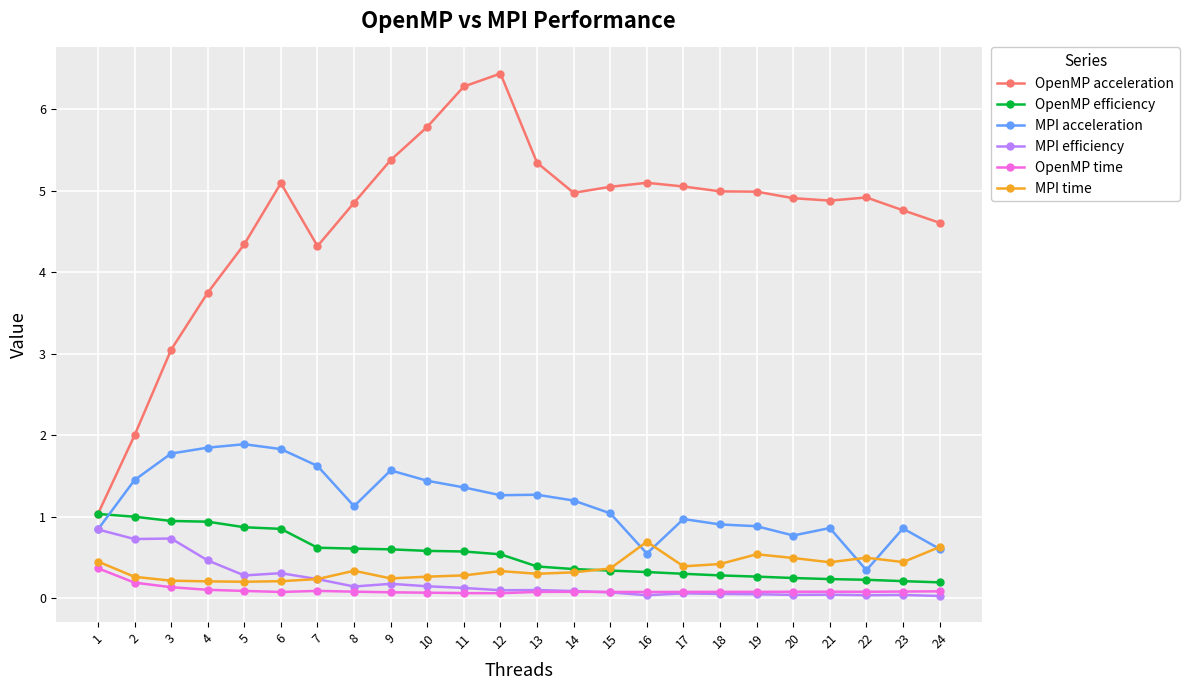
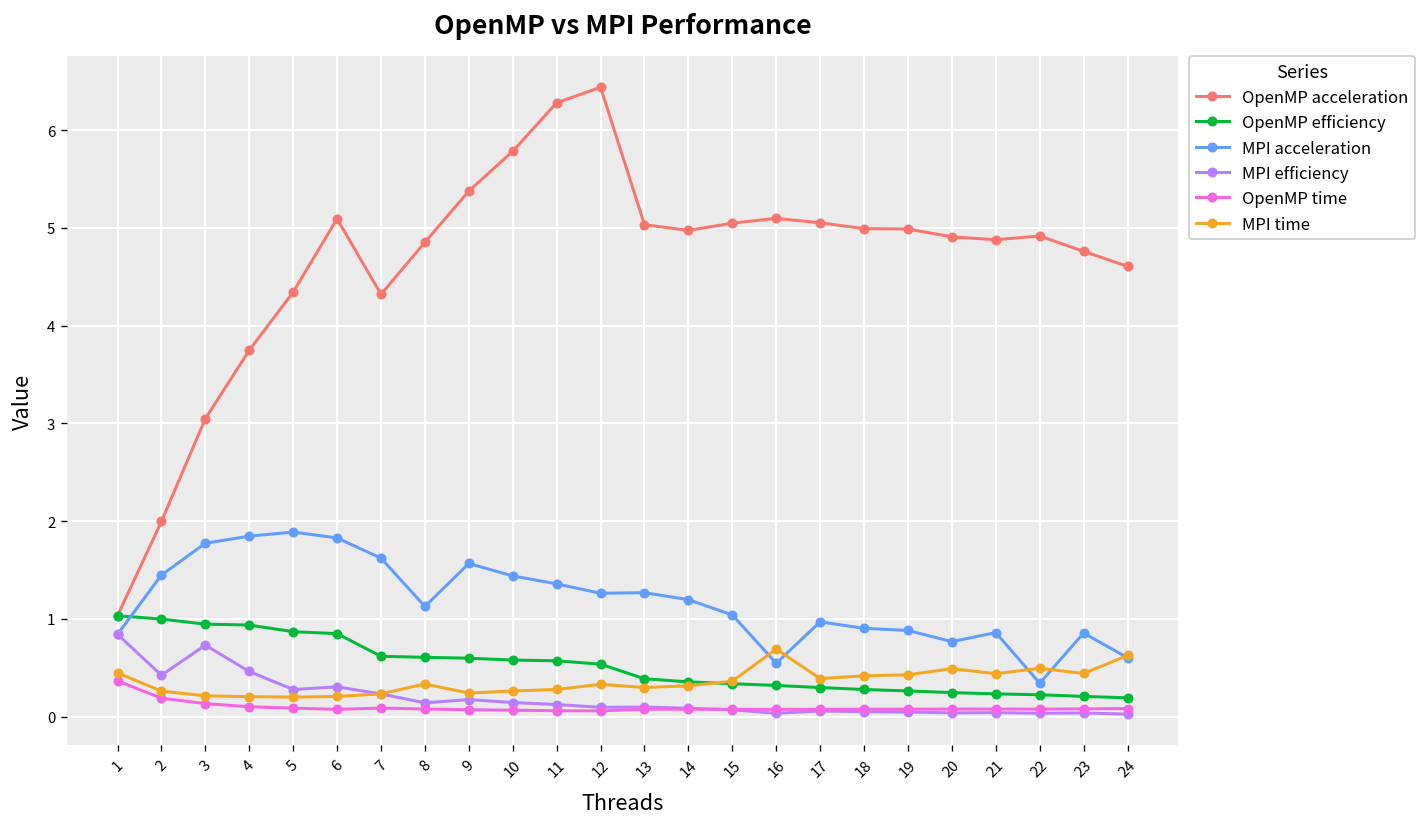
  {
    "OpenMP acceleration": {
      "2": 2.0,
      "3": 3.0,
      "4": 3.7,
      "5": 4.3,
      "6": 5.1,
      "7": 4.3,
      "8": 4.9,
      "9": 5.4,
      "10": 5.8,
      "11": 6.3,
      "12": 6.4,
-     "13": 5.3,
+     "13": 5.0,
      "14": 5.0,
      "15": 5.0,
      "16": 5.1,
      "17": 5.1,
      "18": 5.0,
      "19": 5.0,
      "20": 4.9,
      "21": 4.9,
      "22": 4.9,
      "23": 4.8,
      "24": 4.6
    },
    "OpenMP efficiency": {
      "2": 1.0,
      "3": 0.9,
      "4": 0.9,
      "5": 0.9,
      "6": 0.8,
      "7": 0.6,
      "8": 0.6,
      "9": 0.6,
      "10": 0.6,
      "11": 0.6,
      "12": 0.5,
      "13": 0.4,
      "14": 0.4,
      "16": 0.3,
      "17": 0.3,
      "18": 0.3,
      "19": 0.3,
      "20": 0.2,
      "21": 0.2,
      "22": 0.2,
      "23": 0.2,
      "24": 0.2
    },
    "MPI acceleration": {
      "2": 1.4,
      "3": 1.8,
      "4": 1.8,
      "5": 1.9,
      "6": 1.8,
      "7": 1.6,
      "8": 1.1,
      "9": 1.6,
      "10": 1.4,
      "11": 1.4,
      "12": 1.3,
      "13": 1.3,
      "14": 1.2,
      "15": 1.0,
      "16": 0.5,
      "17": 1.0,
      "18": 0.9,
      "19": 0.9,
      "20": 0.8,
      "21": 0.9,
      "22": 0.3,
      "23": 0.9
    },
    "MPI efficiency": {
-     "2": 0.7,
+     "2": 0.4,
      "3": 0.7,
      "4": 0.5,
      "5": 0.3,
      "6": 0.3,
      "8": 0.1,
      "9": 0.2,
      "10": 0.1,
      "11": 0.1,
      "12": 0.1,
      "16": 0.0,
      "20": 0.0,
      "21": 0.0,
      "22": 0.0,
      "23": 0.0,
      "24": 0.0
    },
    "OpenMP time": {
      "1": 0.4,
      "2": 0.2,
      "3": 0.1,
      "4": 0.1,
      "5": 0.1,
      "6": 0.1,
      "7": 0.1,
      "8": 0.1,
      "9": 0.1,
      "10": 0.1,
      "11": 0.1,
      "12": 0.1,
      "16": 0.1,
      "20": 0.1,
      "21": 0.1,
      "22": 0.1,
      "23": 0.1,
      "24": 0.1
    },
    "MPI time": {
      "1": 0.4,
      "2": 0.3,
      "3": 0.2,
      "4": 0.2,
      "5": 0.2,
      "6": 0.2,
      "8": 0.3,
      "9": 0.2,
      "10": 0.3,
      "11": 0.3,
      "12": 0.3,
      "13": 0.3,
      "14": 0.3,
      "16": 0.7,
      "17": 0.4,
      "18": 0.4,
-     "19": 0.5,
+     "19": 0.4,
      "20": 0.5,
      "21": 0.4,
      "22": 0.5,
      "23": 0.4
    }
  }
